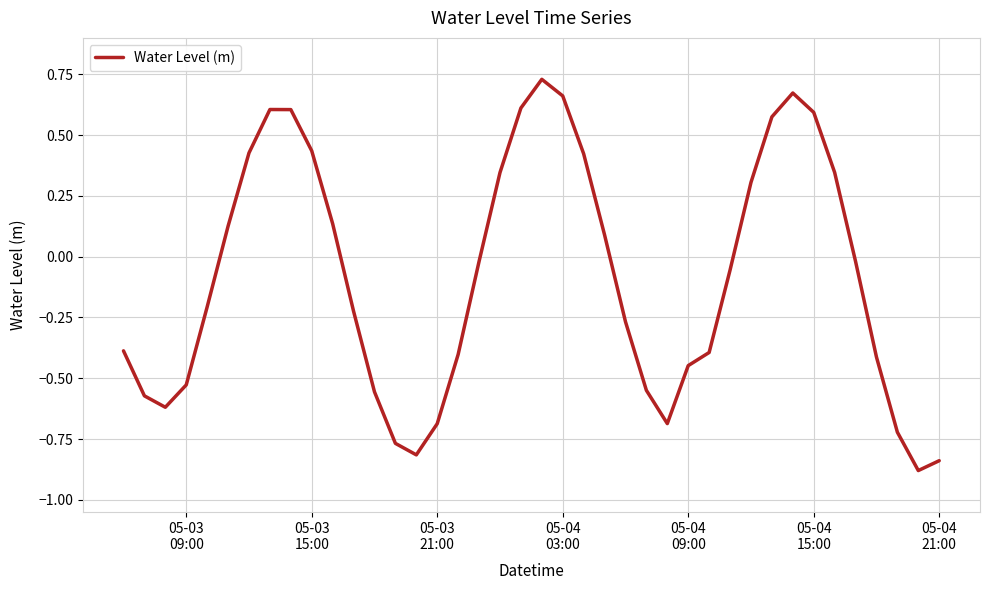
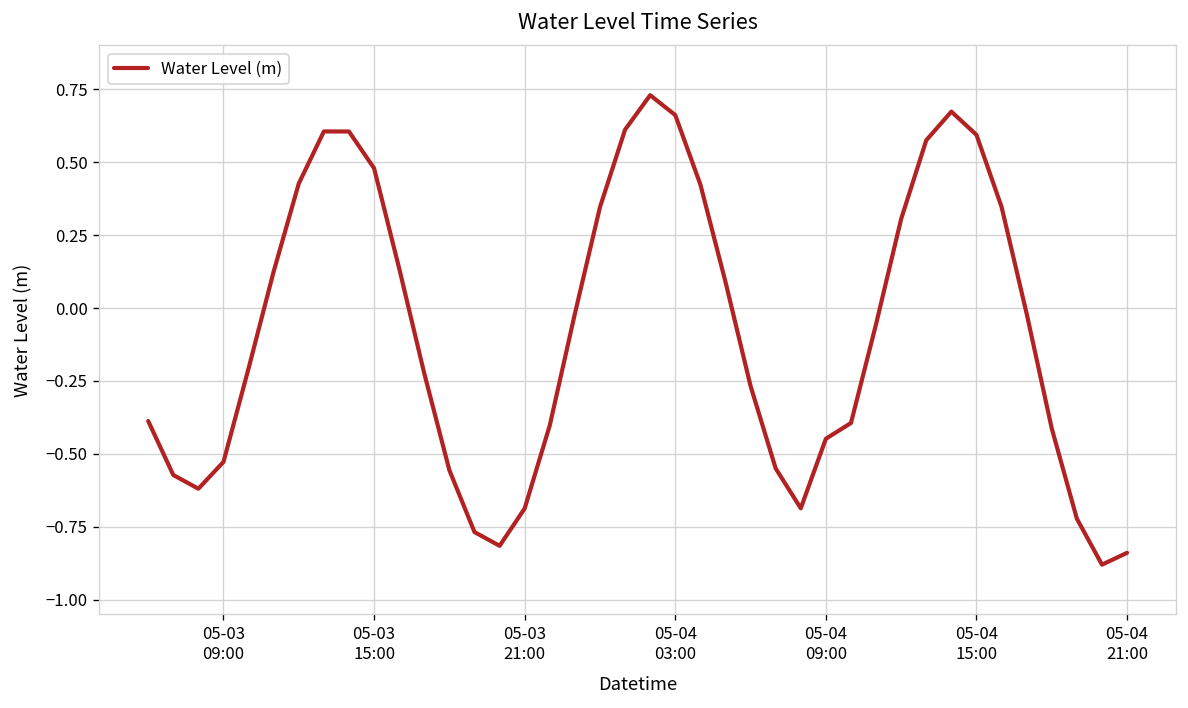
  {
    "05-03 09:00": -0.53,
-   "05-03 15:00": 0.44,
+   "05-03 15:00": 0.48,
    "05-03 21:00": -0.69,
    "05-04 03:00": 0.66,
    "05-04 09:00": -0.45,
    "05-04 15:00": 0.59,
    "05-04 21:00": -0.84
  }
